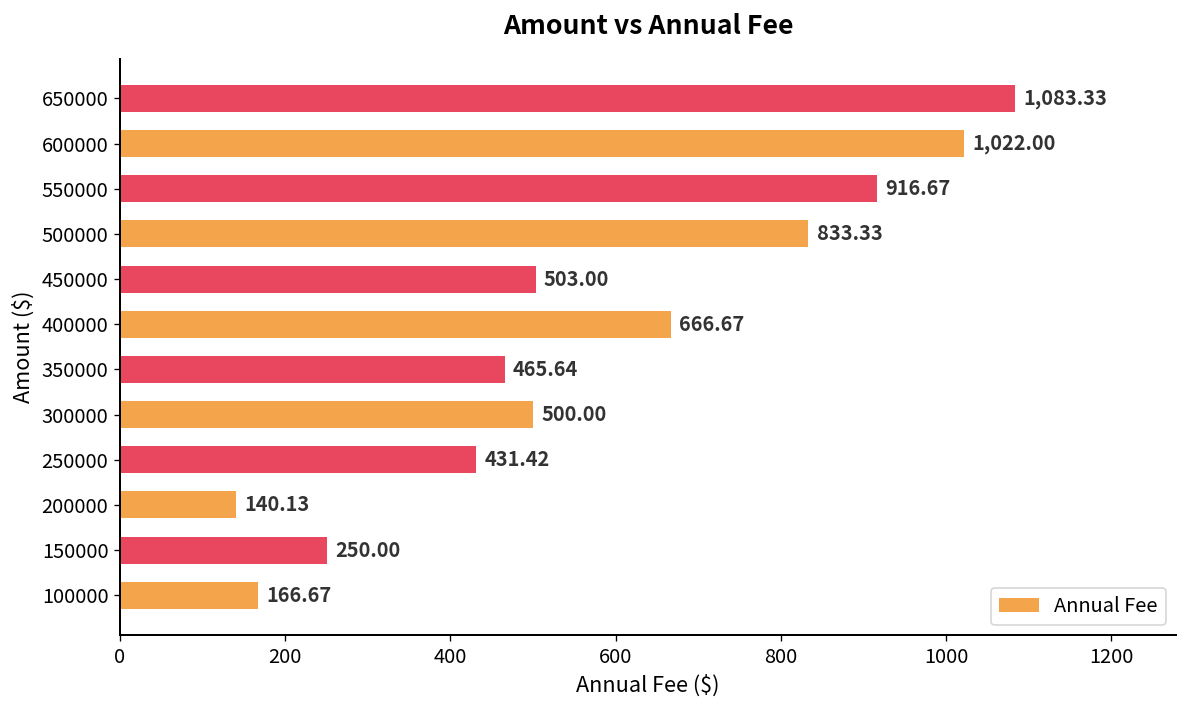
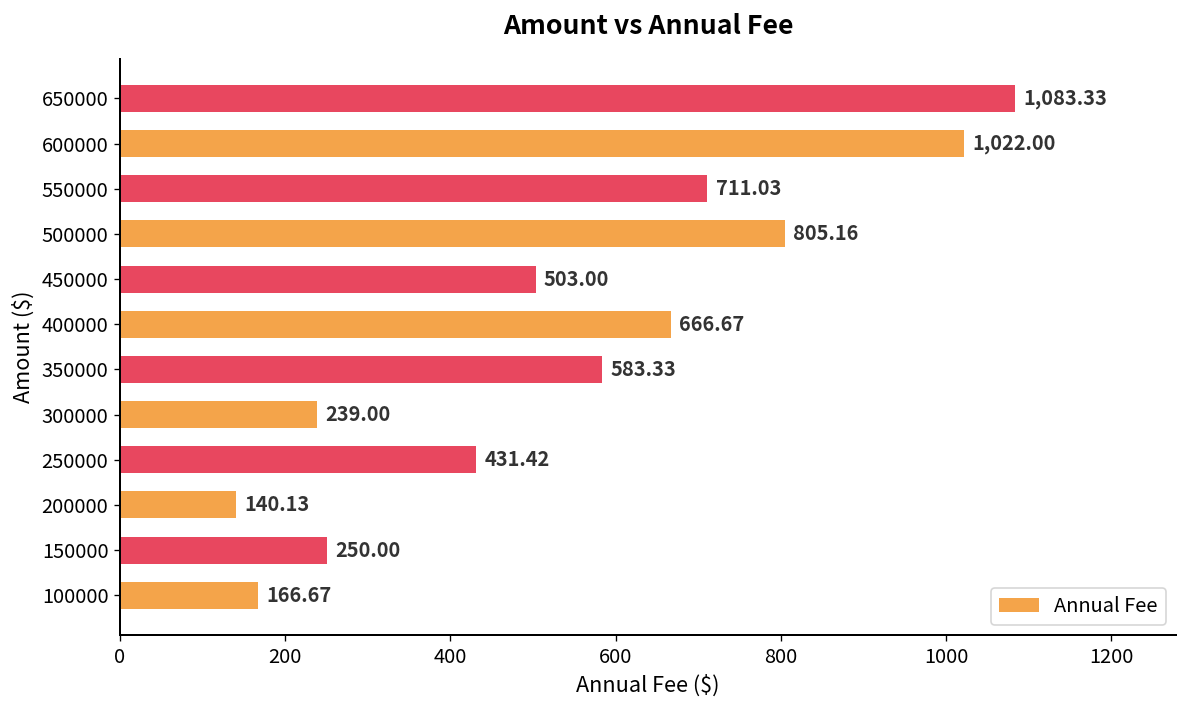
  {
    "650000": "1,083.33",
    "600000": "1,022.00",
-   "550000": "916.67",
-   "500000": "833.33",
+   "550000": "711.03",
+   "500000": "805.16",
    "450000": "503.00",
    "400000": "666.67",
-   "350000": "465.64",
-   "300000": "500.00",
+   "350000": "583.33",
+   "300000": "239.00",
    "250000": "431.42",
    "200000": "140.13",
    "150000": "250.00",
    "100000": "166.67"
  }
